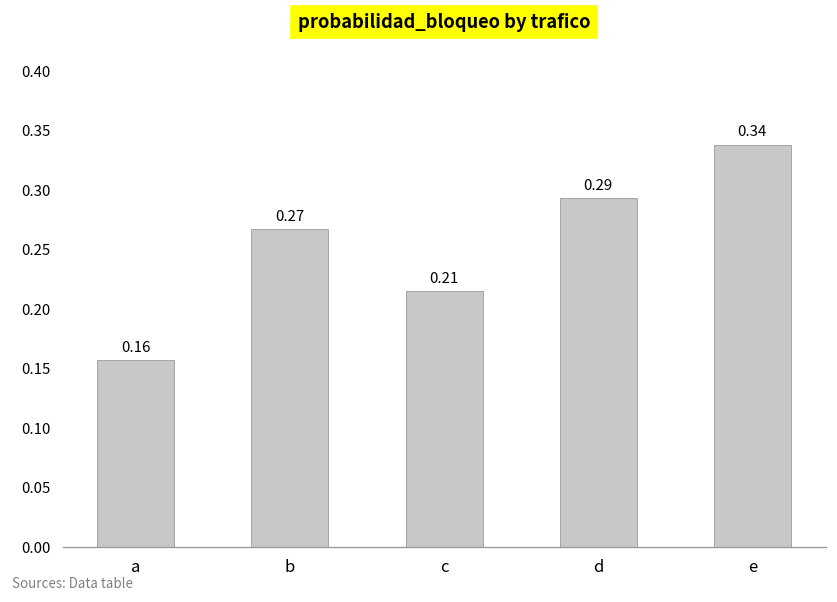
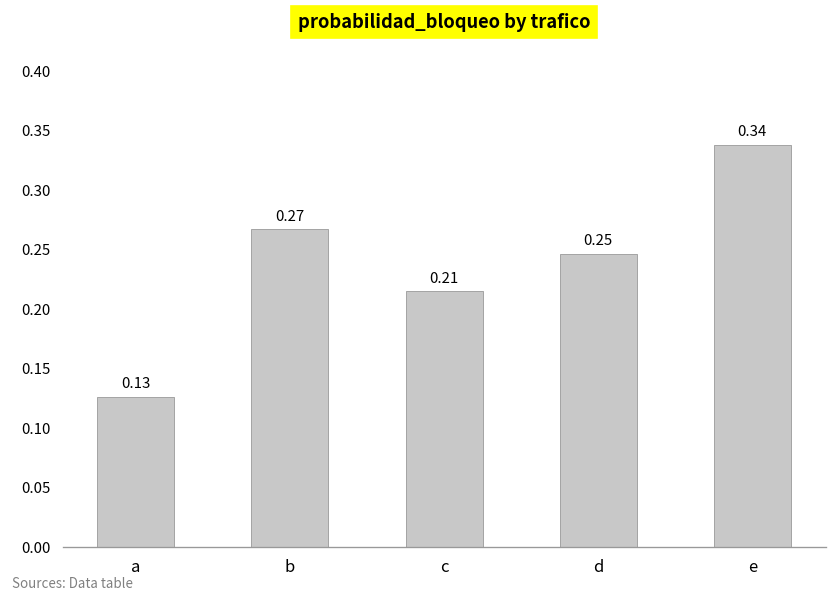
  {
-   "a": 0.16,
+   "a": 0.13,
    "b": 0.27,
    "c": 0.21,
-   "d": 0.29,
+   "d": 0.25,
    "e": 0.34
  }
